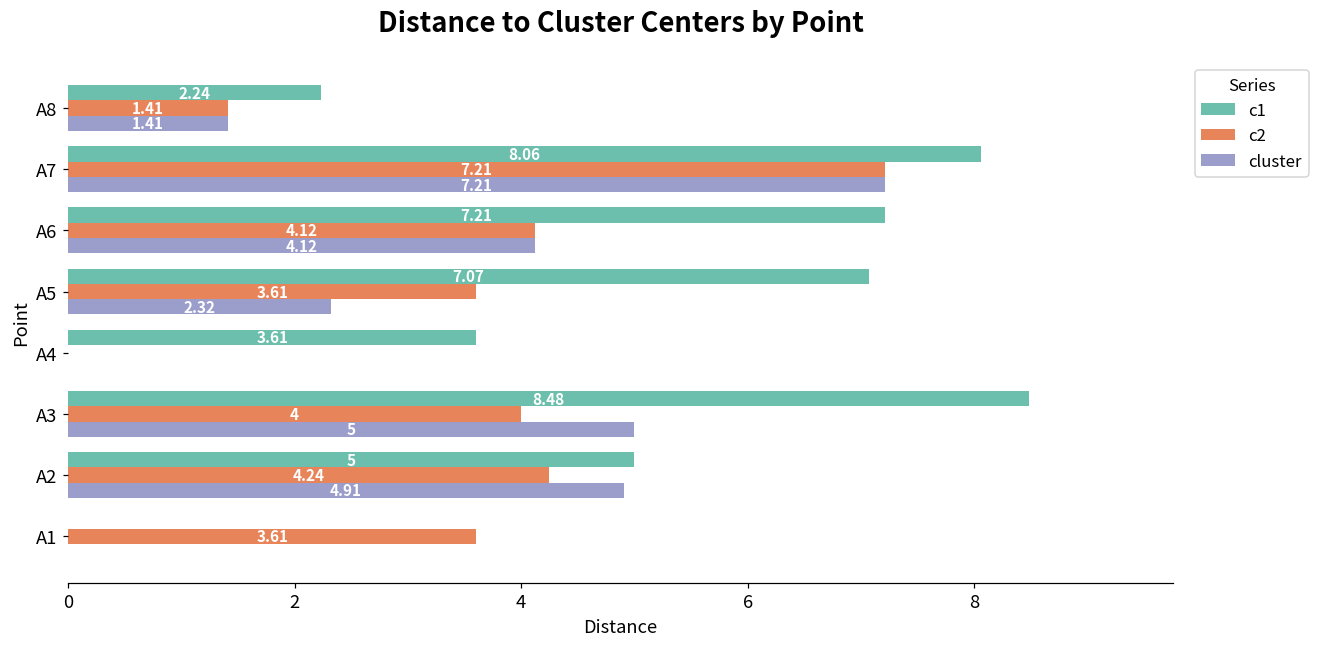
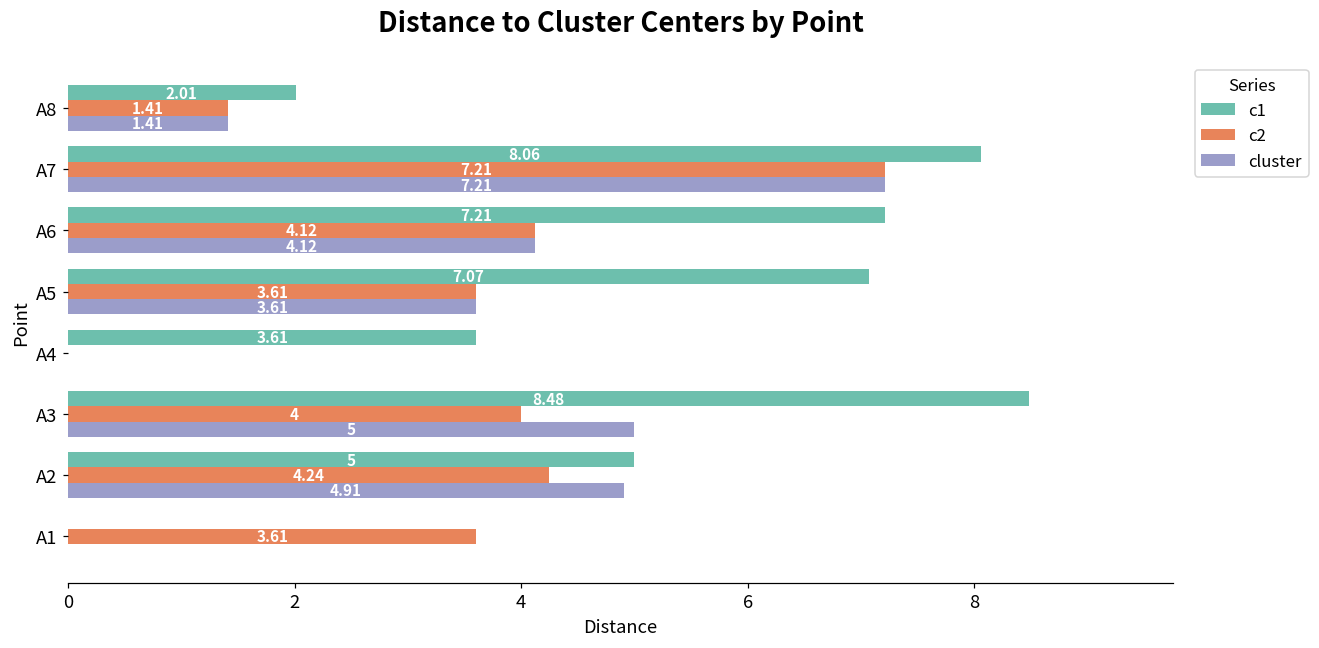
  {
    "c1": {
-     "A8": 2.24,
+     "A8": 2.01,
      "A7": 8.06,
      "A6": 7.21,
      "A5": 7.07,
      "A4": 3.61,
      "A3": 8.48,
      "A2": 5
    },
    "c2": {
      "A8": 1.41,
      "A7": 7.21,
      "A6": 4.12,
      "A5": 3.61,
      "A3": 4,
      "A2": 4.24,
      "A1": 3.61
    },
    "cluster": {
      "A8": 1.41,
      "A7": 7.21,
      "A6": 4.12,
-     "A5": 2.32,
+     "A5": 3.61,
      "A3": 5,
      "A2": 4.91
    }
  }
